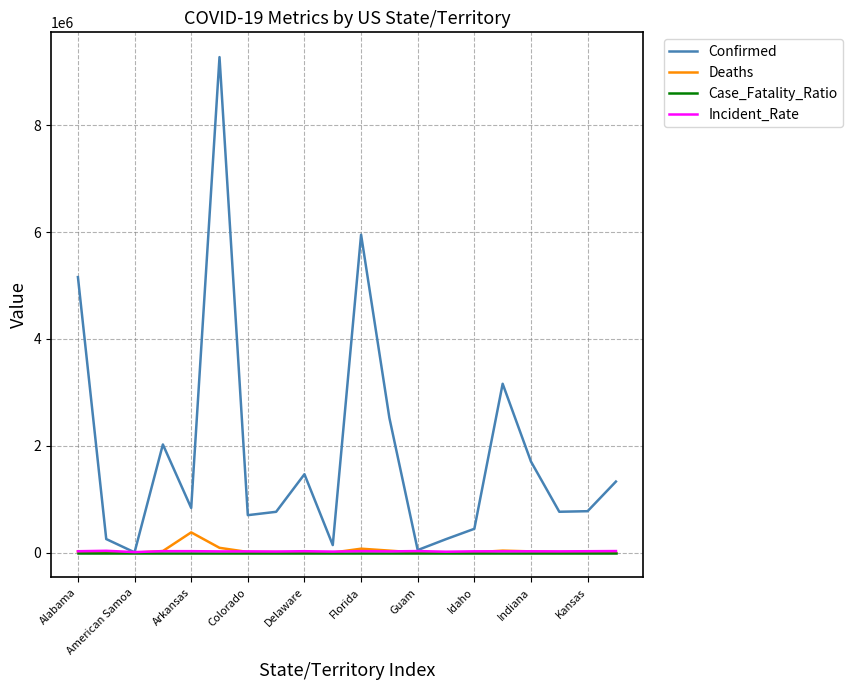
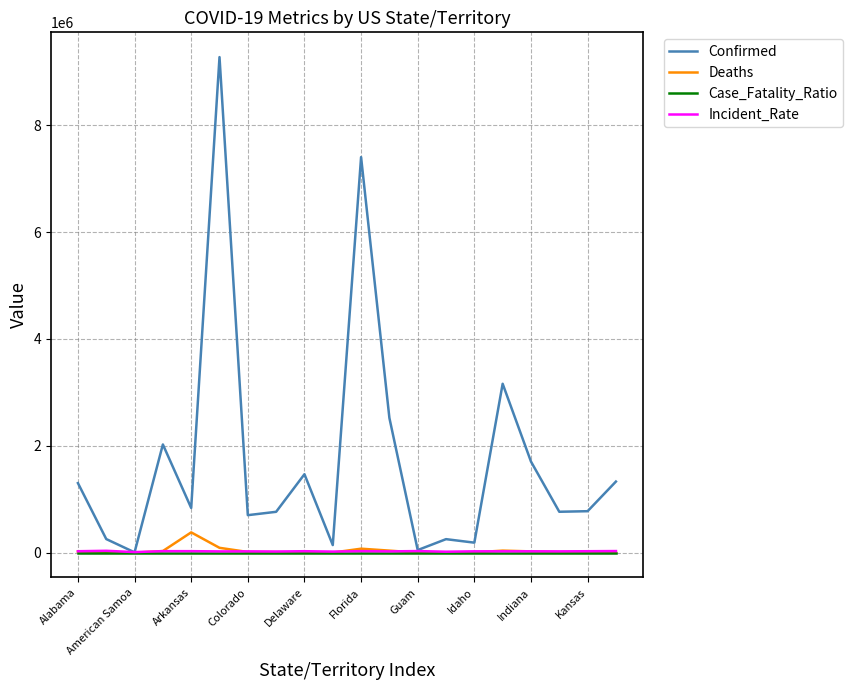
  {
    "Confirmed": {
-     "Alabama": 5200000,
+     "Alabama": 1300000,
      "Arkansas": 800000,
      "Colorado": 700000,
      "Delaware": 1500000,
-     "Florida": 6000000,
-     "Idaho": 400000,
+     "Florida": 7400000,
+     "Idaho": 200000,
      "Indiana": 1700000,
      "Kansas": 800000
    },
    "Deaths": {
      "Arkansas": 400000
    }
  }
